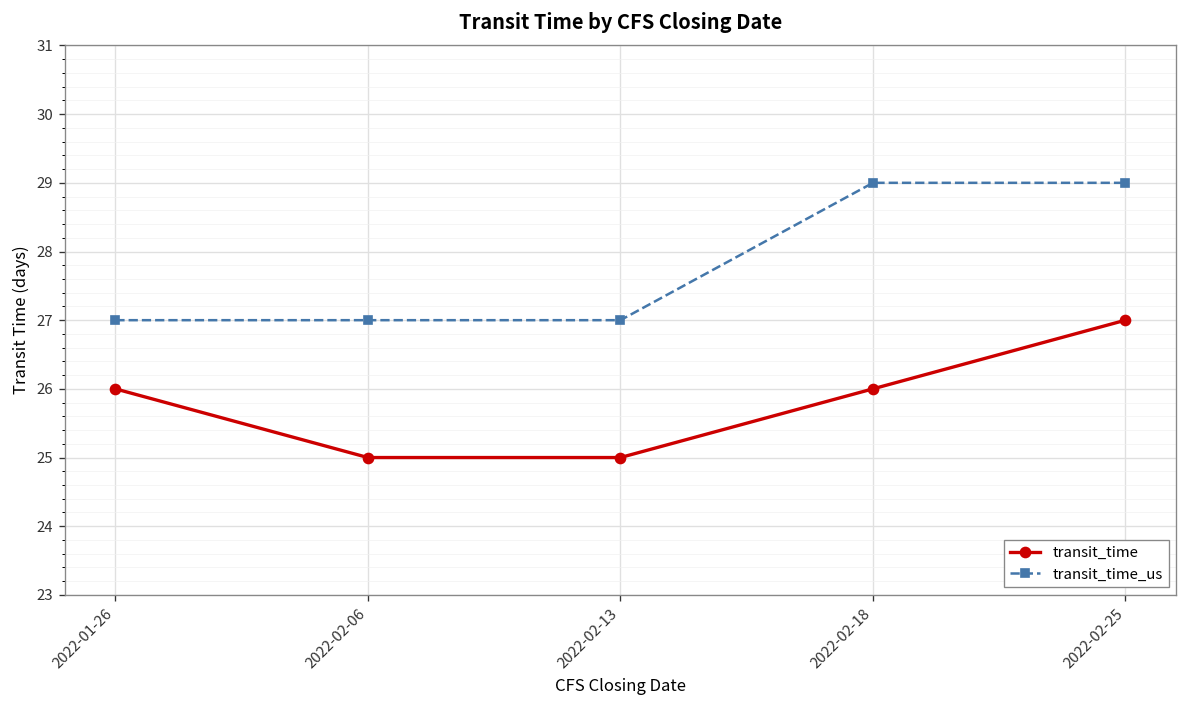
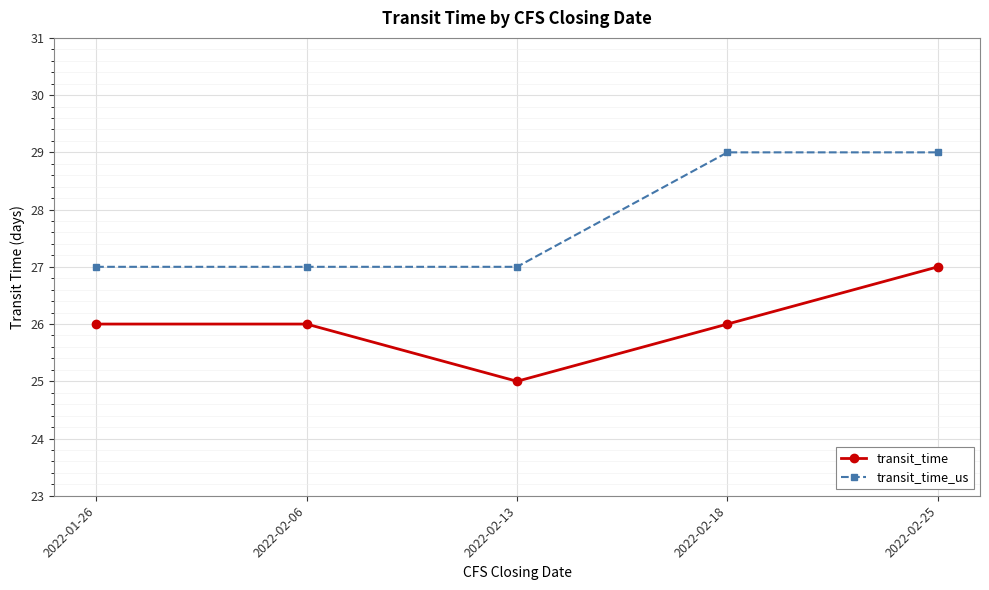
  {
    "transit_time": {
      "2022-01-26": 26,
-     "2022-02-06": 25,
+     "2022-02-06": 26,
      "2022-02-13": 25,
      "2022-02-18": 26,
      "2022-02-25": 27
    },
    "transit_time_us": {
      "2022-01-26": 27,
      "2022-02-06": 27,
      "2022-02-13": 27,
      "2022-02-18": 29,
      "2022-02-25": 29
    }
  }
